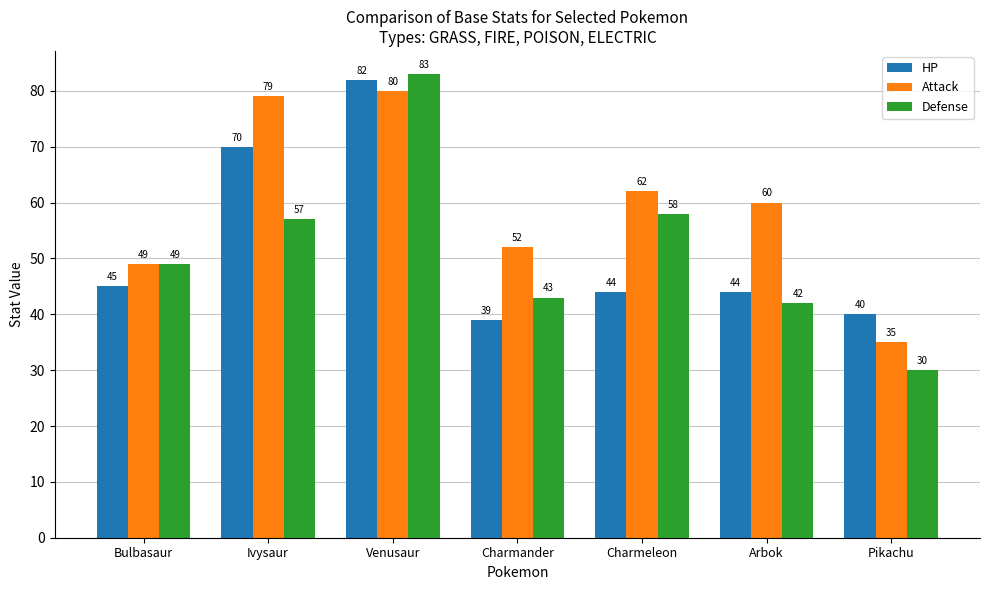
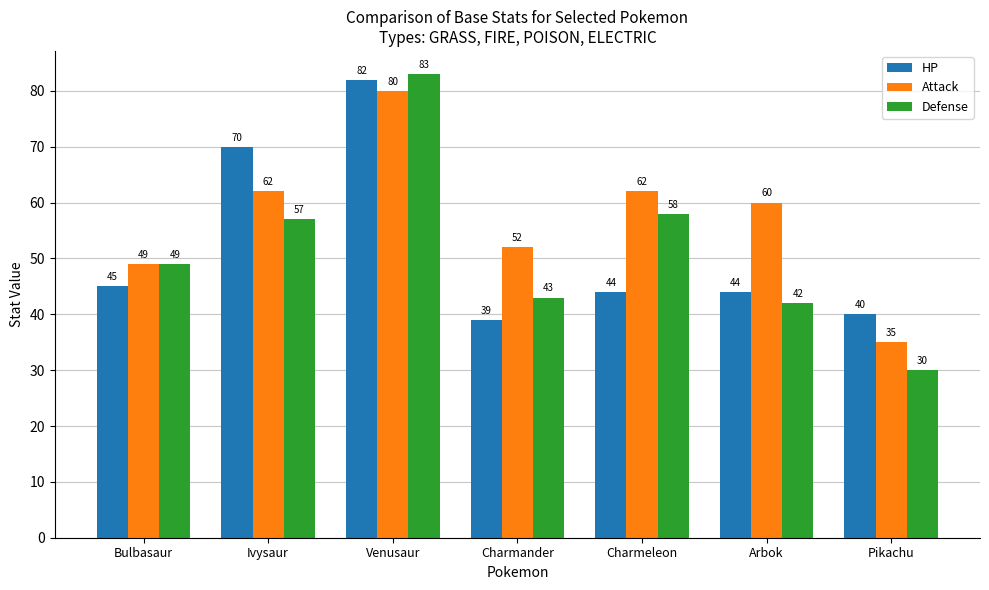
  {
    "HP": {
      "Bulbasaur": 45,
      "Ivysaur": 70,
      "Venusaur": 82,
      "Charmander": 39,
      "Charmeleon": 44,
      "Arbok": 44,
      "Pikachu": 40
    },
    "Attack": {
      "Bulbasaur": 49,
-     "Ivysaur": 79,
+     "Ivysaur": 62,
      "Venusaur": 80,
      "Charmander": 52,
      "Charmeleon": 62,
      "Arbok": 60,
      "Pikachu": 35
    },
    "Defense": {
      "Bulbasaur": 49,
      "Ivysaur": 57,
      "Venusaur": 83,
      "Charmander": 43,
      "Charmeleon": 58,
      "Arbok": 42,
      "Pikachu": 30
    }
  }
